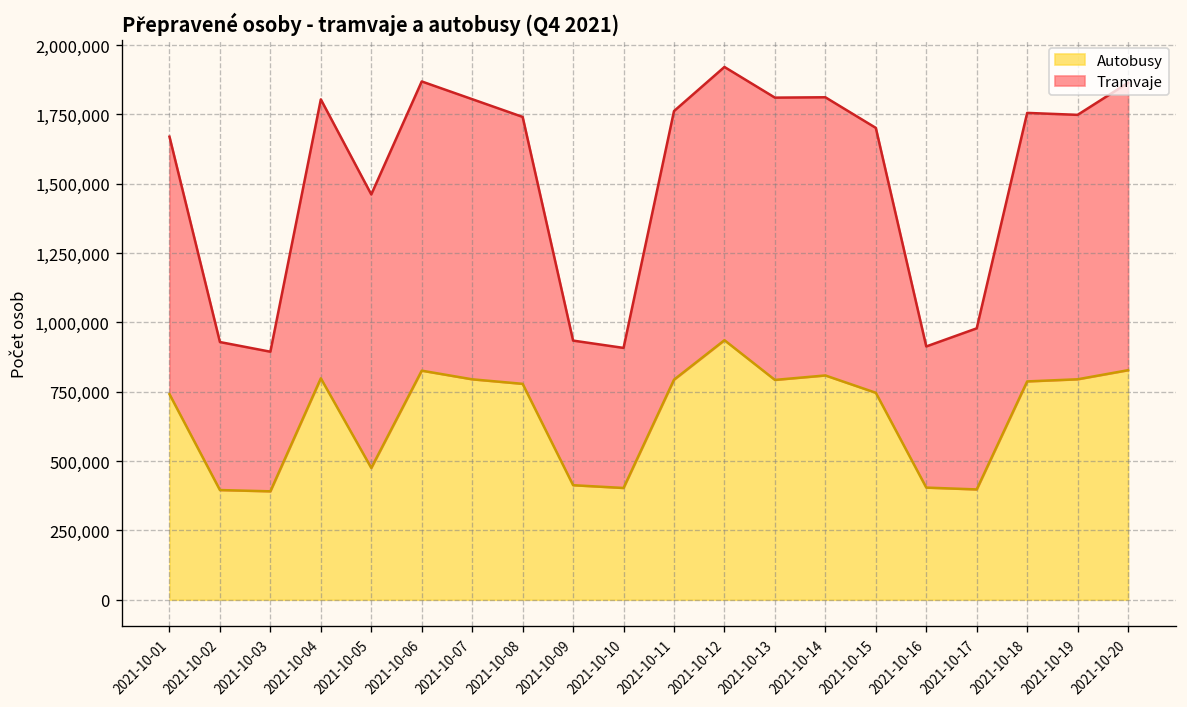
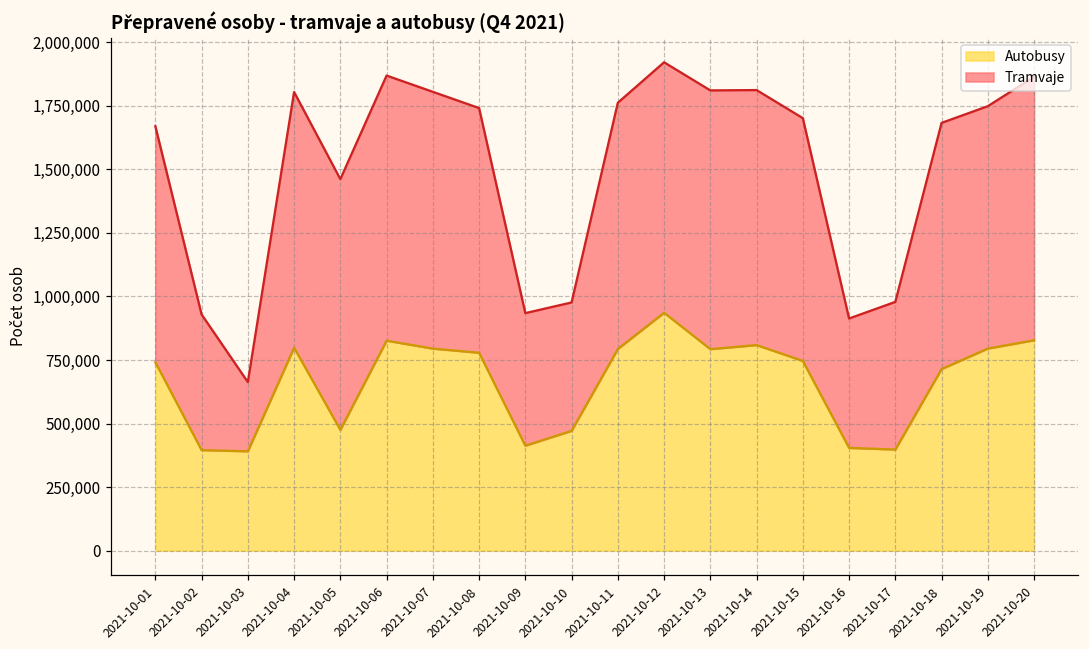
  {
    "Autobusy": {
      "2021-10-01": "740,000",
      "2021-10-02": "400,000",
      "2021-10-03": "390,000",
      "2021-10-04": "800,000",
      "2021-10-05": "480,000",
      "2021-10-06": "830,000",
      "2021-10-07": "790,000",
      "2021-10-08": "780,000",
      "2021-10-09": "410,000",
-     "2021-10-10": "400,000",
+     "2021-10-10": "470,000",
      "2021-10-11": "790,000",
      "2021-10-12": "940,000",
      "2021-10-13": "790,000",
      "2021-10-14": "810,000",
      "2021-10-15": "750,000",
      "2021-10-16": "400,000",
      "2021-10-17": "400,000",
-     "2021-10-18": "790,000",
+     "2021-10-18": "710,000",
      "2021-10-19": "790,000",
      "2021-10-20": "830,000"
    },
    "Tramvaje": {
      "2021-10-01": "930,000",
      "2021-10-02": "530,000",
-     "2021-10-03": "500,000",
+     "2021-10-03": "270,000",
      "2021-10-04": "1,010,000",
      "2021-10-05": "990,000",
      "2021-10-06": "1,040,000",
      "2021-10-07": "1,010,000",
      "2021-10-08": "960,000",
      "2021-10-09": "520,000",
      "2021-10-10": "510,000",
      "2021-10-11": "970,000",
      "2021-10-12": "990,000",
      "2021-10-13": "1,020,000",
      "2021-10-14": "1,000,000",
      "2021-10-15": "960,000",
      "2021-10-16": "510,000",
      "2021-10-17": "580,000",
      "2021-10-18": "970,000",
      "2021-10-19": "950,000"
    }
  }
